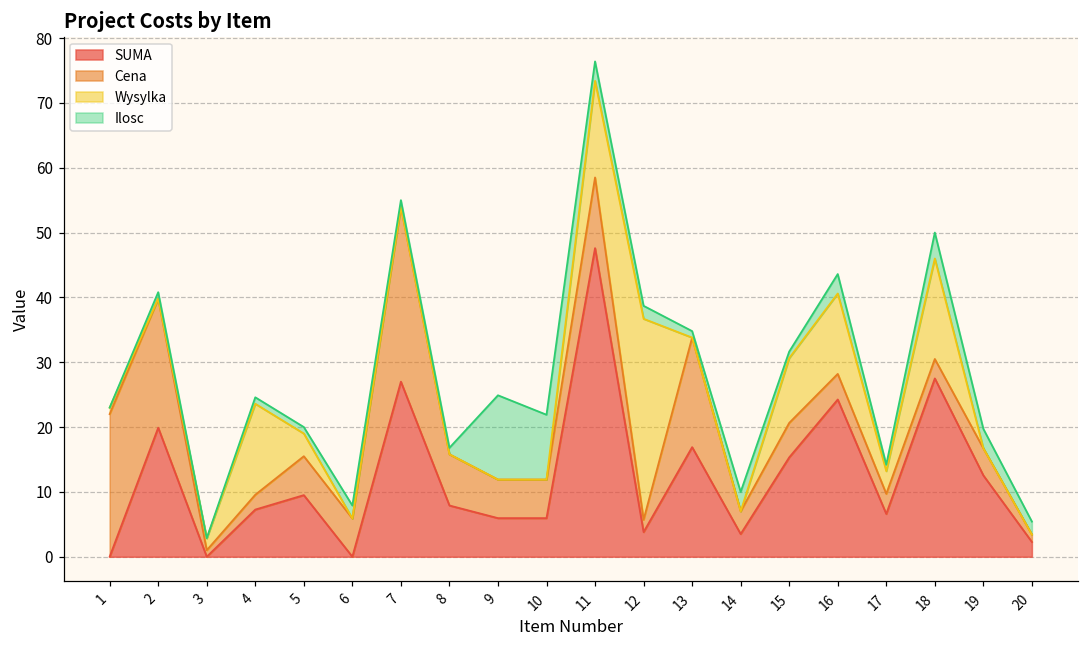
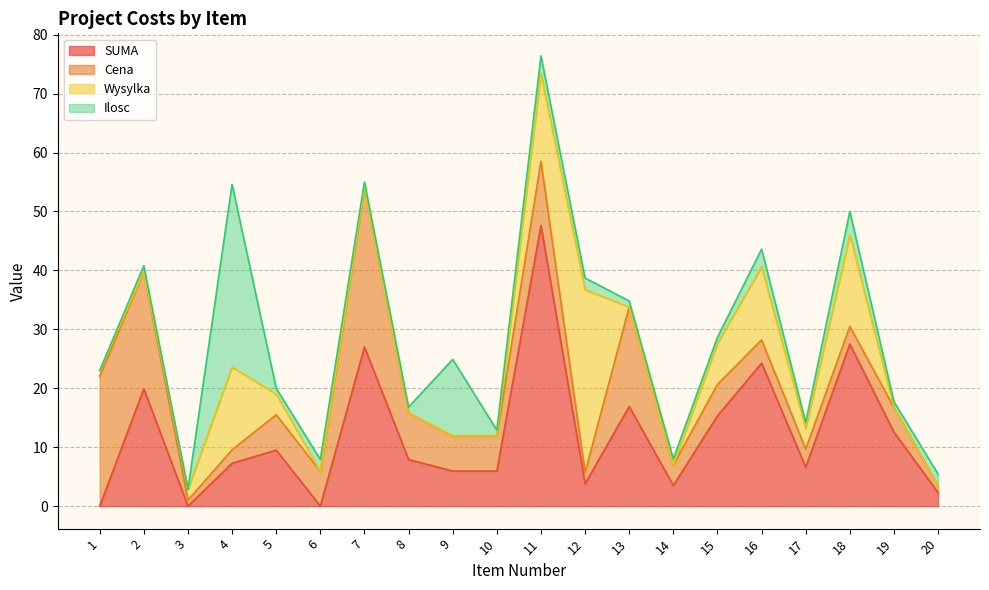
  {
    "Wysylka": {
      "4": 14,
      "5": 4,
      "11": 15,
      "12": 31,
-     "15": 10,
+     "15": 7,
      "16": 12,
      "17": 4,
      "18": 16
    },
    "Ilosc": {
      "2": 1,
-     "4": 1,
+     "4": 31,
      "5": 1,
      "6": 2,
      "7": 1,
      "8": 1,
      "9": 13,
-     "10": 10,
+     "10": 1,
      "11": 3,
      "12": 2,
      "13": 1,
-     "14": 3,
+     "14": 1,
      "15": 1,
      "16": 3,
      "17": 1,
      "18": 4,
-     "19": 3,
+     "19": 1,
      "20": 2
    }
  }
